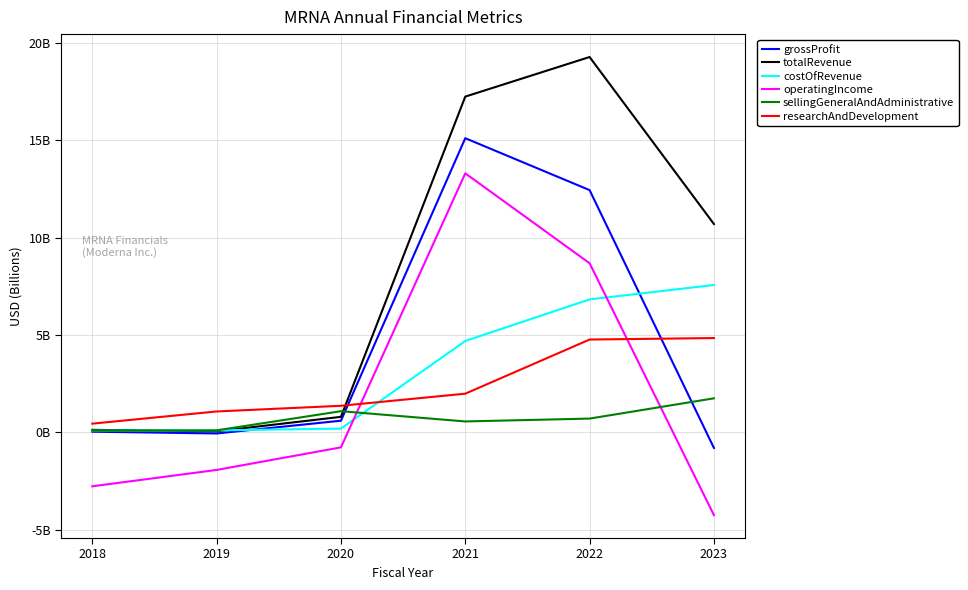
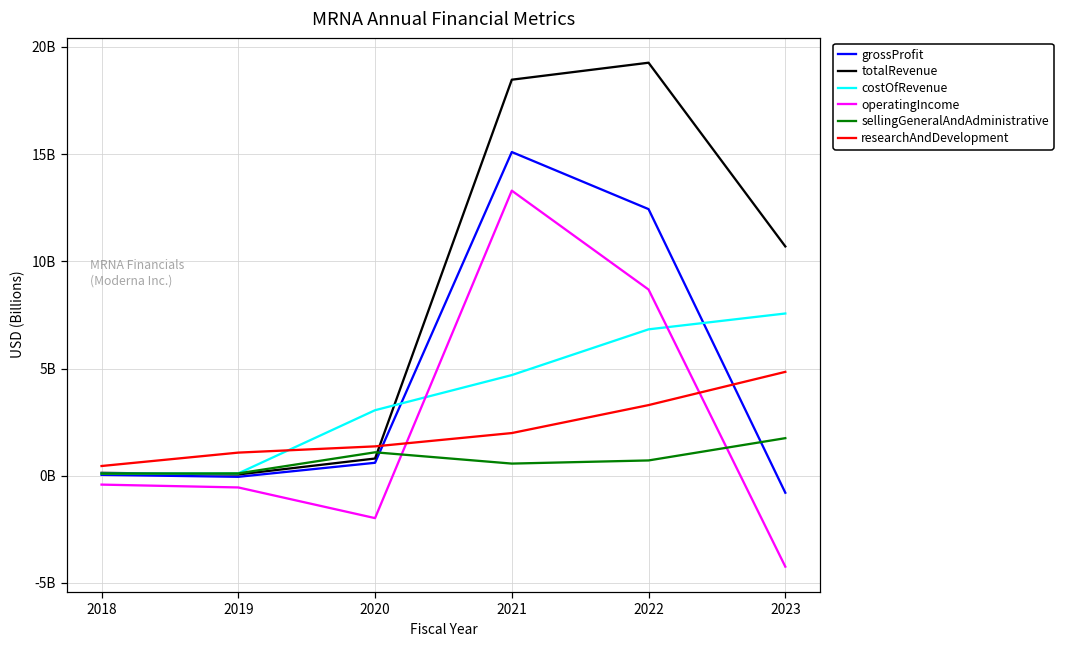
  {
    "grossProfit": {
      "2020": 600000000,
      "2021": 15100000000,
      "2022": 12400000000,
      "2023": -800000000
    },
    "totalRevenue": {
      "2020": 800000000,
-     "2021": 17200000000,
+     "2021": 18500000000,
      "2022": 19300000000,
      "2023": 10700000000
    },
    "costOfRevenue": {
-     "2020": 200000000,
+     "2020": 3100000000,
      "2021": 4700000000,
      "2022": 6800000000,
      "2023": 7600000000
    },
    "operatingIncome": {
-     "2018": -2800000000,
-     "2019": -1900000000,
-     "2020": -800000000,
+     "2018": -400000000,
+     "2019": -500000000,
+     "2020": -2000000000,
      "2021": 13300000000,
      "2022": 8700000000,
      "2023": -4200000000
    },
    "sellingGeneralAndAdministrative": {
      "2020": 1100000000,
      "2021": 600000000,
      "2022": 700000000,
      "2023": 1800000000
    },
    "researchAndDevelopment": {
      "2018": 500000000,
      "2019": 1100000000,
      "2020": 1400000000,
      "2021": 2000000000,
-     "2022": 4800000000,
+     "2022": 3300000000,
      "2023": 4800000000
    }
  }
